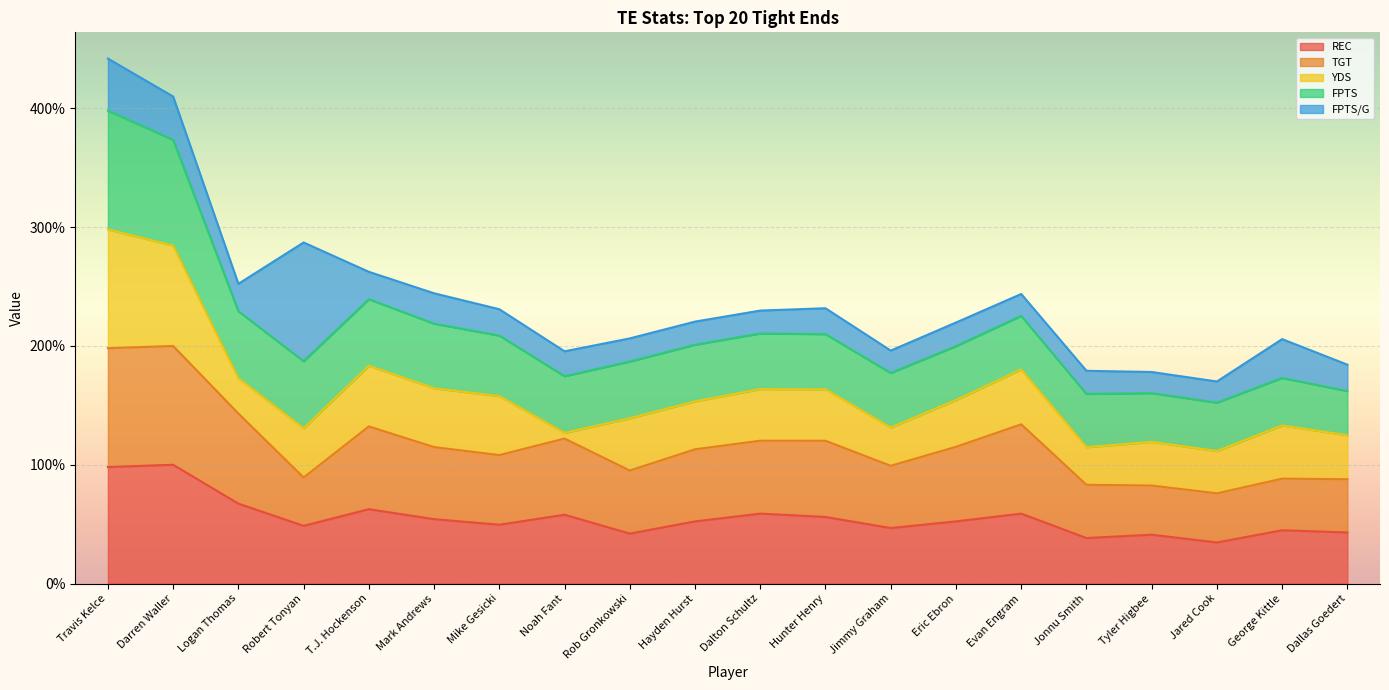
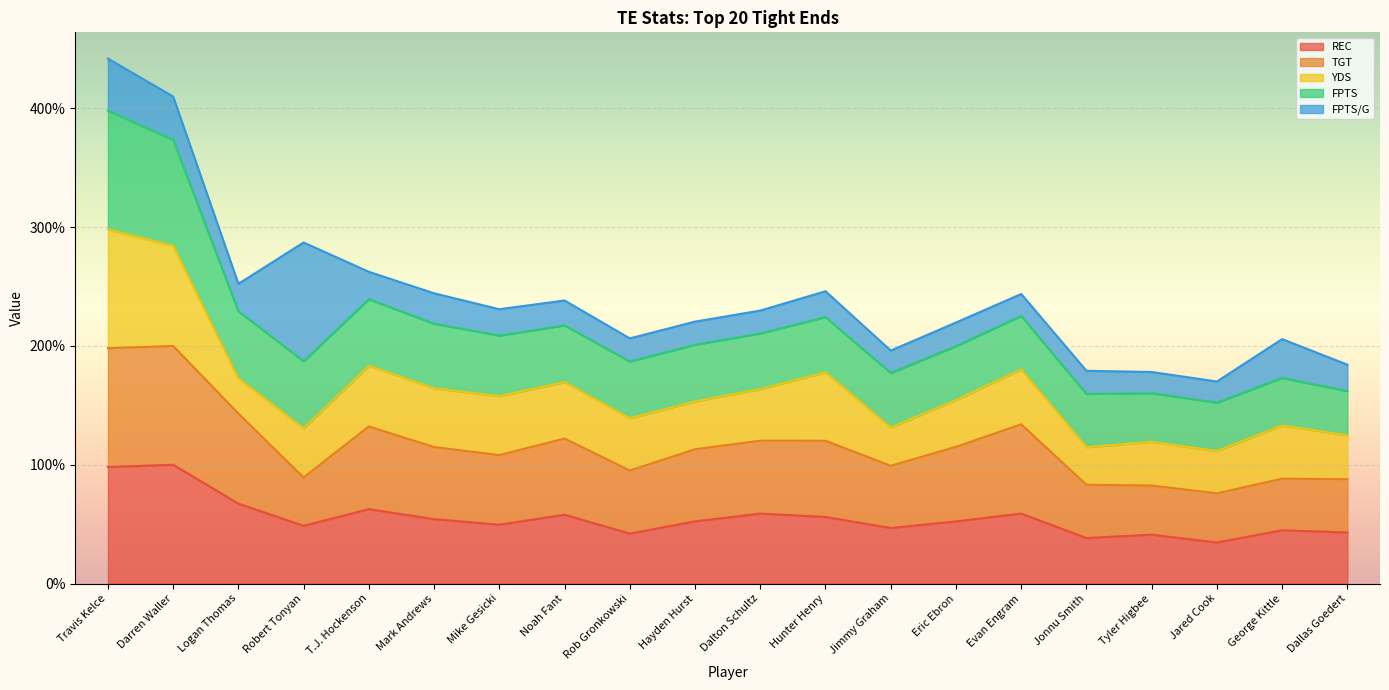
  {
    "YDS": {
      "Travis Kelce": "100%",
      "Darren Waller": "84%",
      "Logan Thomas": "30%",
      "Robert Tonyan": "41%",
      "T.J. Hockenson": "51%",
      "Mark Andrews": "50%",
      "Mike Gesicki": "50%",
-     "Noah Fant": "5%",
+     "Noah Fant": "48%",
      "Rob Gronkowski": "44%",
      "Hayden Hurst": "40%",
      "Dalton Schultz": "43%",
-     "Hunter Henry": "43%",
+     "Hunter Henry": "58%",
      "Jimmy Graham": "32%",
      "Eric Ebron": "39%",
      "Evan Engram": "46%",
      "Jonnu Smith": "32%",
      "Tyler Higbee": "37%",
      "Jared Cook": "36%",
      "George Kittle": "45%",
      "Dallas Goedert": "37%"
    },
    "FPTS": {
      "Travis Kelce": "100%",
      "Darren Waller": "89%",
      "Logan Thomas": "56%",
      "Robert Tonyan": "56%",
      "T.J. Hockenson": "56%",
      "Mark Andrews": "54%",
      "Mike Gesicki": "51%",
      "Noah Fant": "48%",
      "Rob Gronkowski": "48%",
      "Hayden Hurst": "48%",
      "Dalton Schultz": "47%",
      "Hunter Henry": "46%",
      "Jimmy Graham": "46%",
      "Eric Ebron": "45%",
      "Evan Engram": "45%",
      "Jonnu Smith": "45%",
      "Tyler Higbee": "41%",
      "Jared Cook": "41%",
      "George Kittle": "40%",
      "Dallas Goedert": "37%"
    },
    "FPTS/G": {
      "Travis Kelce": "44%",
      "Darren Waller": "36%",
      "Logan Thomas": "23%",
      "Robert Tonyan": "100%",
      "T.J. Hockenson": "23%",
      "Mark Andrews": "26%",
      "Mike Gesicki": "22%",
      "Noah Fant": "21%",
      "Rob Gronkowski": "19%",
      "Hayden Hurst": "19%",
      "Dalton Schultz": "19%",
      "Hunter Henry": "22%",
      "Jimmy Graham": "19%",
      "Eric Ebron": "20%",
      "Evan Engram": "18%",
      "Jonnu Smith": "19%",
      "Tyler Higbee": "18%",
      "Jared Cook": "18%",
      "George Kittle": "33%",
      "Dallas Goedert": "22%"
    }
  }
